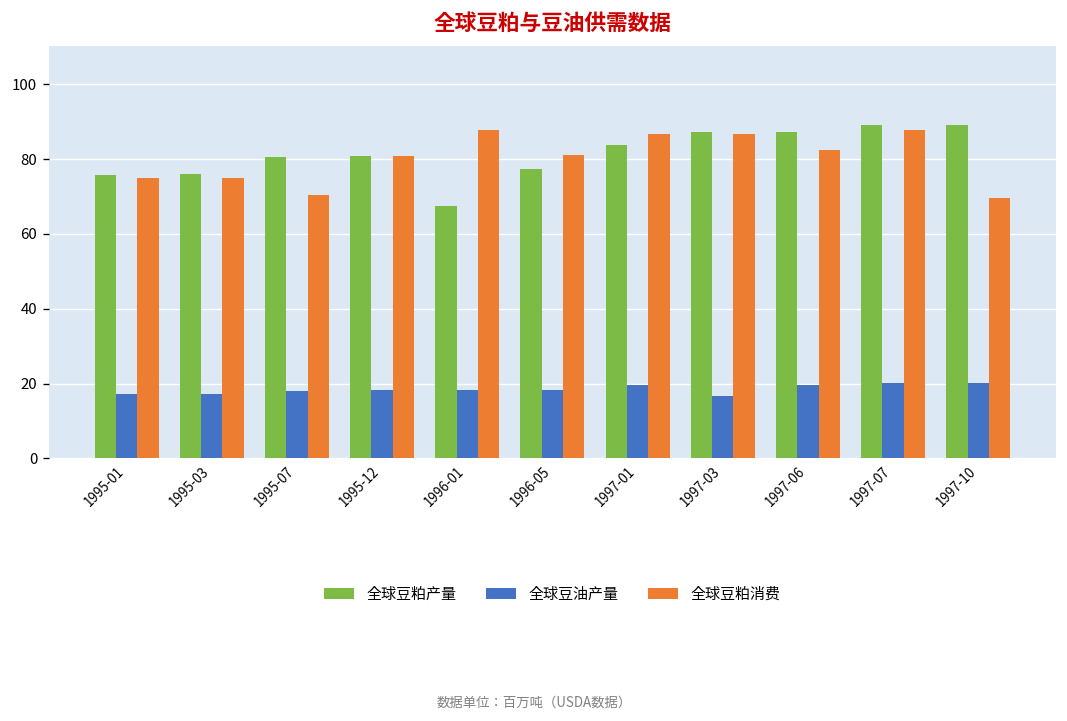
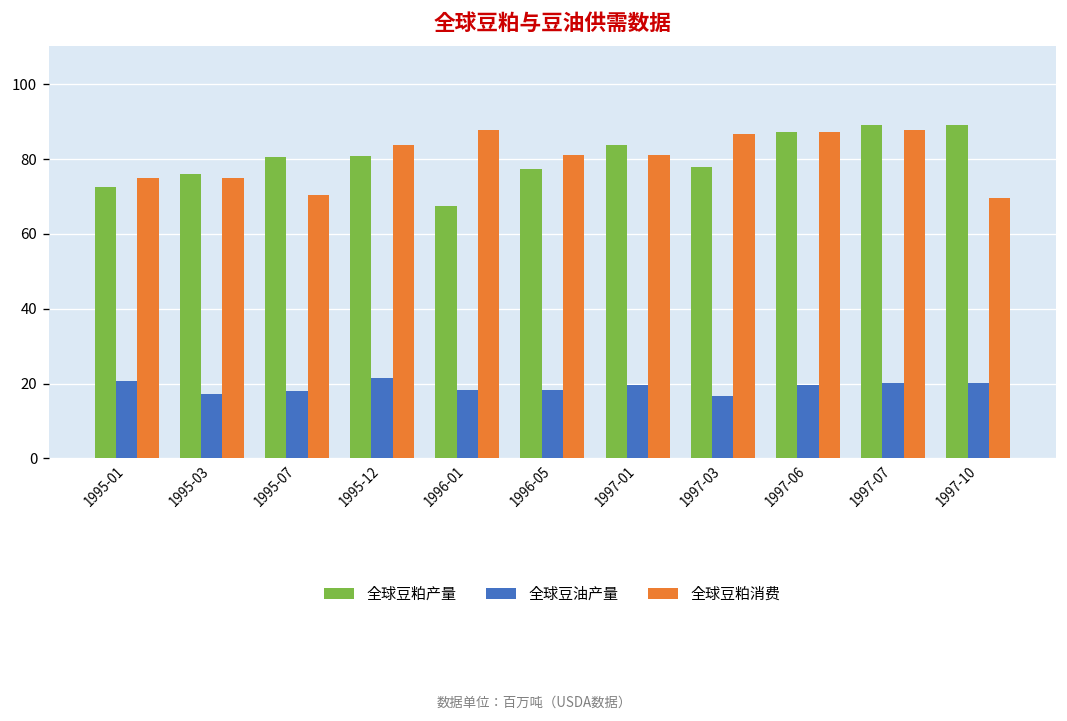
  {
    "全球豆粕产量": {
-     "1995-01": 76,
+     "1995-01": 73,
      "1995-03": 76,
      "1995-07": 80,
      "1995-12": 81,
      "1996-01": 67,
      "1996-05": 77,
      "1997-01": 84,
-     "1997-03": 87,
+     "1997-03": 78,
      "1997-06": 87,
      "1997-07": 89,
      "1997-10": 89
    },
    "全球豆油产量": {
-     "1995-01": 17,
+     "1995-01": 21,
      "1995-03": 17,
      "1995-07": 18,
-     "1995-12": 18,
+     "1995-12": 21,
      "1996-01": 18,
      "1996-05": 18,
      "1997-01": 20,
      "1997-03": 17,
      "1997-06": 20,
      "1997-07": 20,
      "1997-10": 20
    },
    "全球豆粕消费": {
      "1995-01": 75,
      "1995-03": 75,
      "1995-07": 70,
-     "1995-12": 81,
+     "1995-12": 84,
      "1996-01": 88,
      "1996-05": 81,
-     "1997-01": 87,
+     "1997-01": 81,
      "1997-03": 87,
-     "1997-06": 82,
+     "1997-06": 87,
      "1997-07": 88,
      "1997-10": 70
    }
  }
